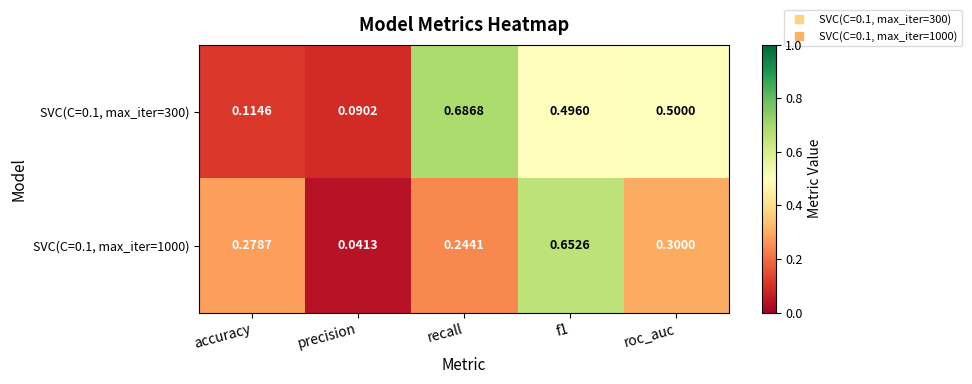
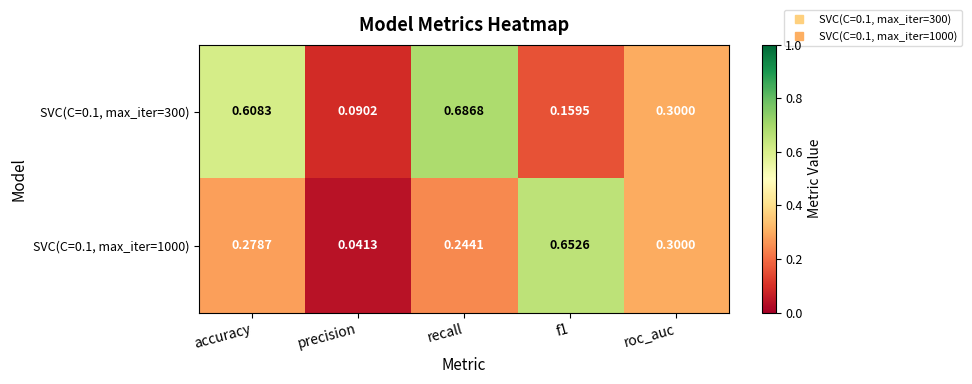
  {
    "SVC(C=0.1, max_iter=300)": {
-     "accuracy": 0.1146,
+     "accuracy": 0.6083,
      "precision": 0.0902,
      "recall": 0.6868,
-     "f1": 0.4960,
-     "roc_auc": 0.5000
+     "f1": 0.1595,
+     "roc_auc": 0.3000
    },
    "SVC(C=0.1, max_iter=1000)": {
      "accuracy": 0.2787,
      "precision": 0.0413,
      "recall": 0.2441,
      "f1": 0.6526,
      "roc_auc": 0.3000
    }
  }
